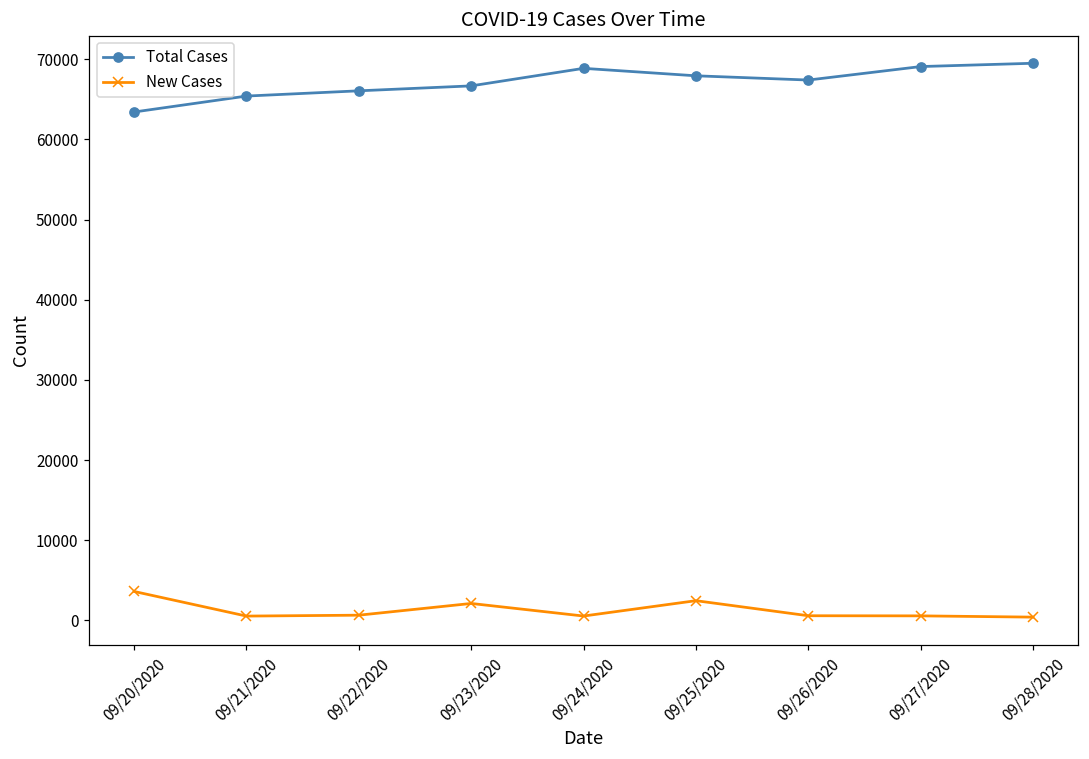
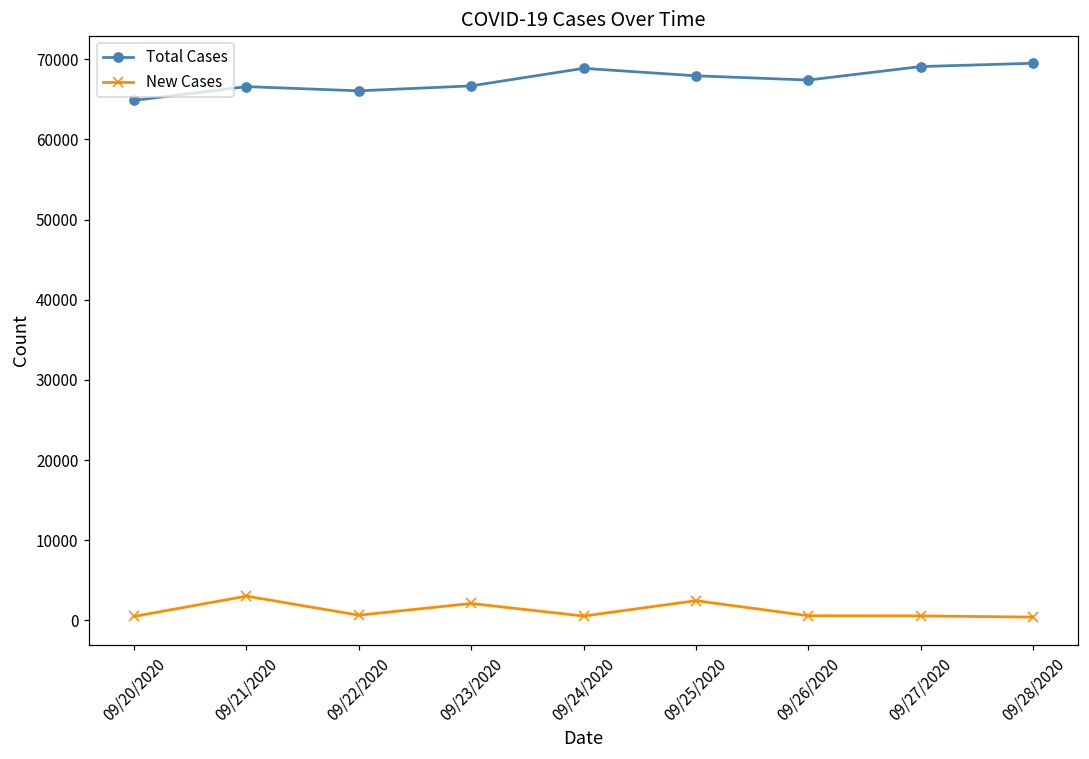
  {
    "Total Cases": {
-     "09/20/2020": 63000,
-     "09/21/2020": 65000,
+     "09/20/2020": 65000,
+     "09/21/2020": 67000,
      "09/22/2020": 66000,
      "09/23/2020": 67000,
      "09/24/2020": 69000,
      "09/25/2020": 68000,
      "09/26/2020": 67000,
      "09/27/2020": 69000,
      "09/28/2020": 69000
    },
    "New Cases": {
-     "09/20/2020": 4000,
-     "09/21/2020": 1000,
+     "09/20/2020": 1000,
+     "09/21/2020": 3000,
      "09/22/2020": 1000,
      "09/23/2020": 2000,
      "09/24/2020": 1000,
      "09/25/2020": 2000,
      "09/26/2020": 1000,
      "09/27/2020": 1000,
      "09/28/2020": 0
    }
  }
